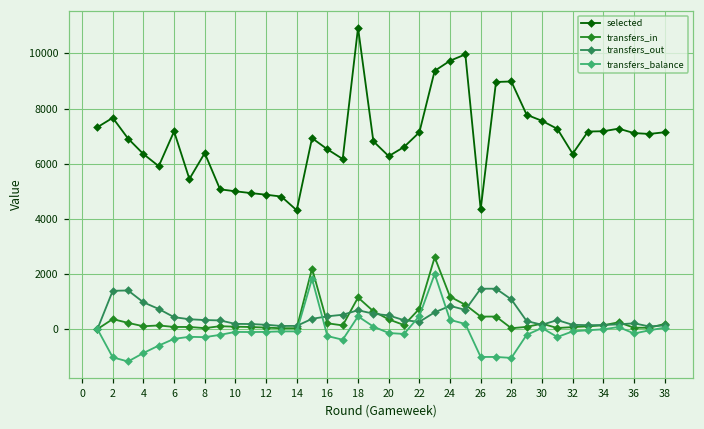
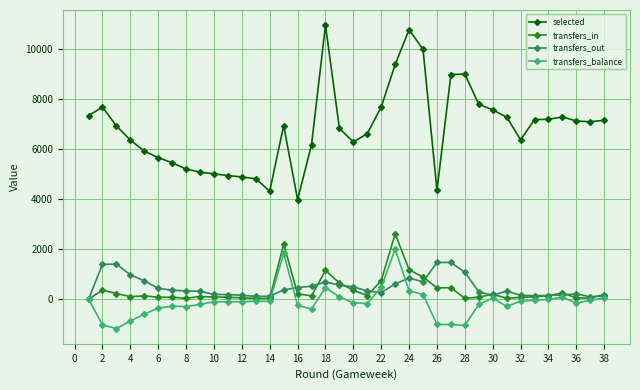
  {
    "selected": {
      "2": 7700,
      "4": 6400,
-     "6": 7200,
-     "8": 6400,
+     "6": 5600,
+     "8": 5200,
      "10": 5000,
      "12": 4900,
      "14": 4300,
-     "16": 6500,
+     "16": 4000,
      "18": 10900,
      "20": 6300,
-     "22": 7100,
-     "24": 9700,
+     "22": 7700,
+     "24": 10800,
      "26": 4300,
      "28": 9000,
      "30": 7600,
      "32": 6400,
      "34": 7200,
      "36": 7100,
      "38": 7100
    }
  }
